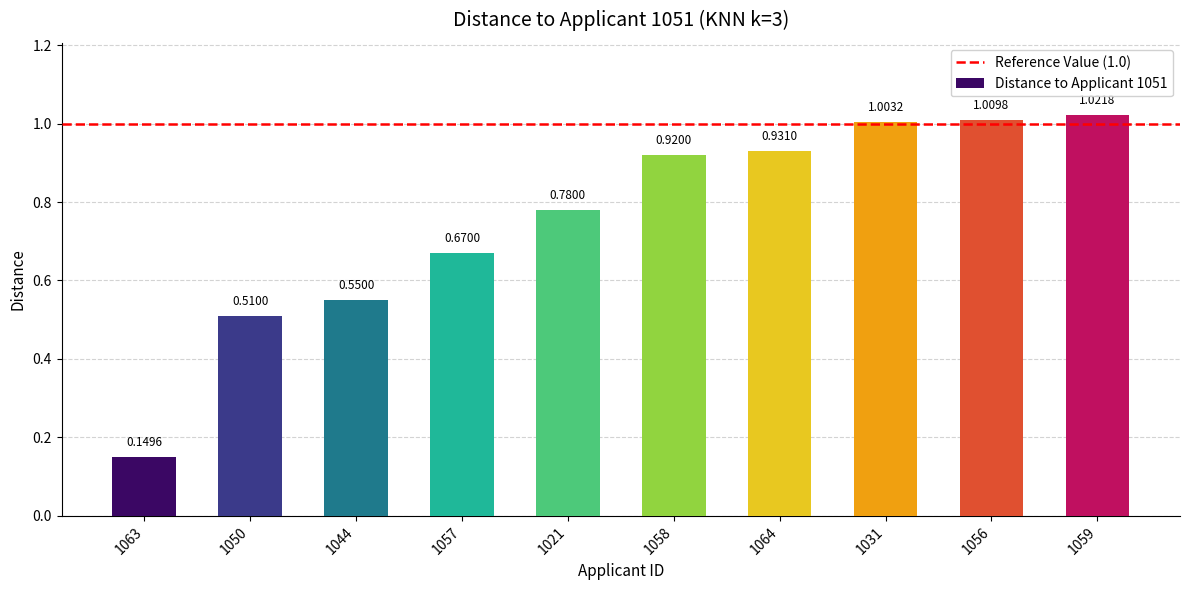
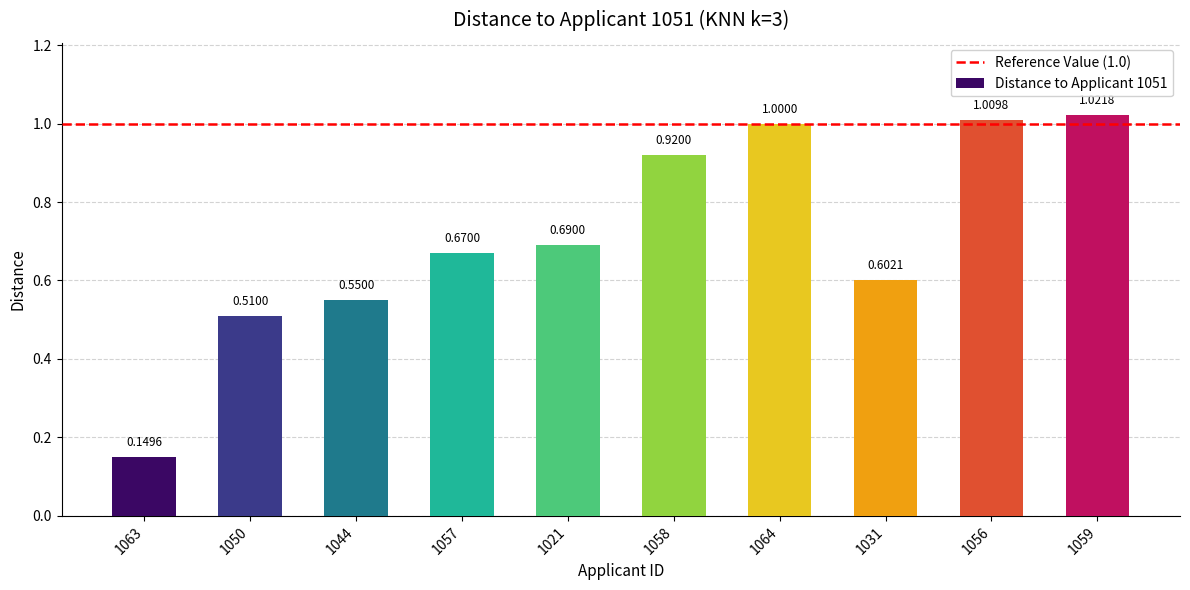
  {
    "1063": 0.1496,
    "1050": 0.5100,
    "1044": 0.5500,
    "1057": 0.6700,
-   "1021": 0.7800,
+   "1021": 0.6900,
    "1058": 0.9200,
-   "1064": 0.9310,
-   "1031": 1.0032,
+   "1064": 1.0000,
+   "1031": 0.6021,
    "1056": 1.0098
  }
